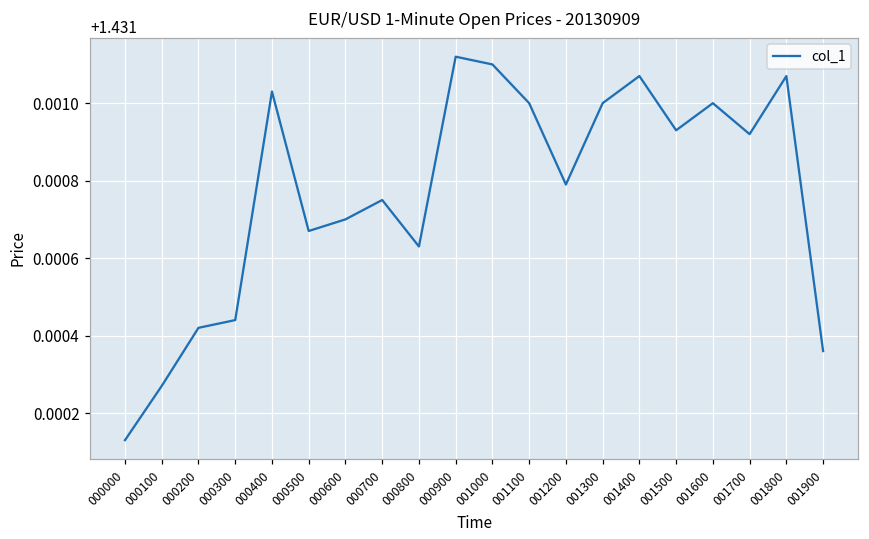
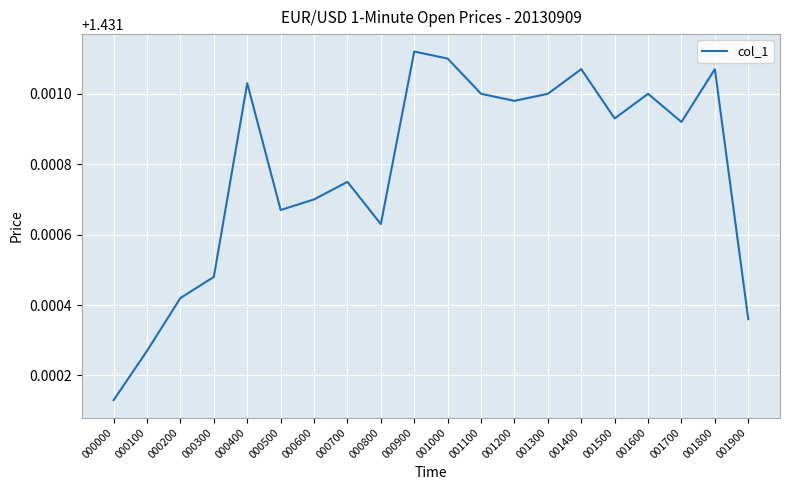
  {
    "000000": 1.43113,
    "000100": 1.43127,
    "000200": 1.43142,
-   "000300": 1.43144,
+   "000300": 1.43148,
    "000400": 1.43203,
    "000500": 1.43167,
    "000600": 1.43170,
    "000700": 1.43175,
    "000800": 1.43163,
    "000900": 1.43212,
    "001000": 1.43210,
    "001100": 1.43200,
-   "001200": 1.43179,
+   "001200": 1.43198,
    "001300": 1.43200,
    "001400": 1.43207,
    "001500": 1.43193,
    "001600": 1.43200,
    "001700": 1.43192,
    "001800": 1.43207,
    "001900": 1.43136
  }
